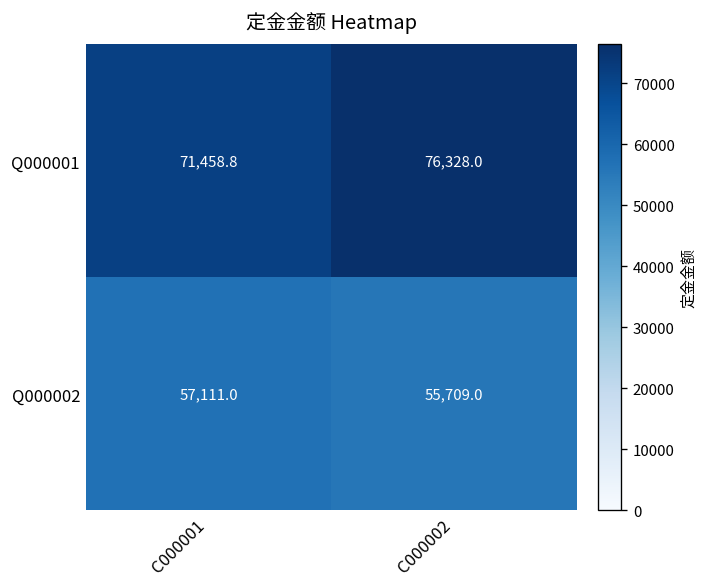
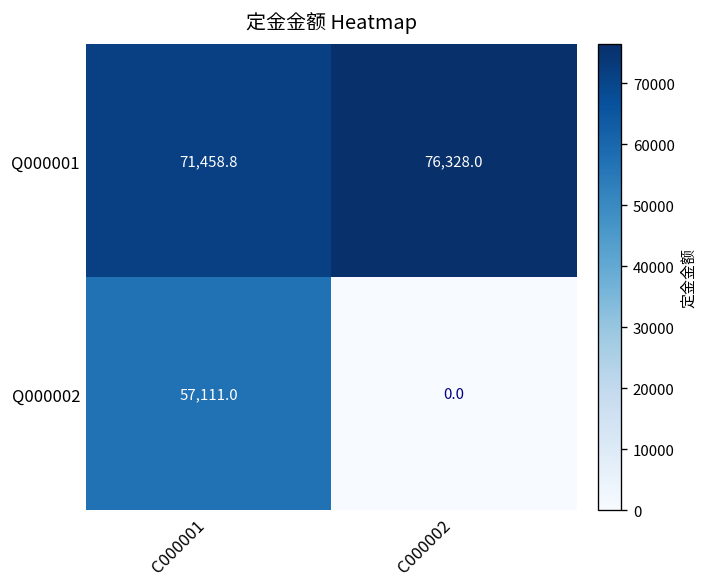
  {
    "Q000001": {
      "C000001": "71,458.8",
      "C000002": "76,328.0"
    },
    "Q000002": {
      "C000001": "57,111.0",
-     "C000002": "55,709.0"
+     "C000002": "0.0"
    }
  }
